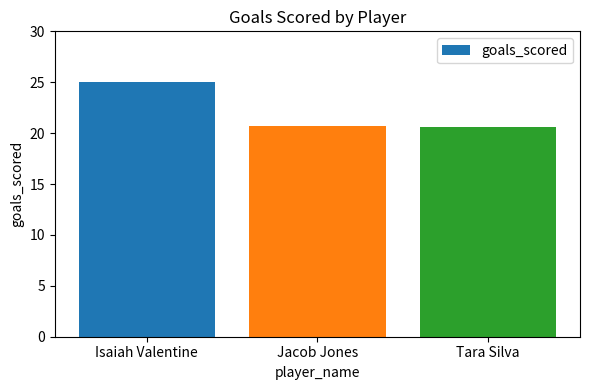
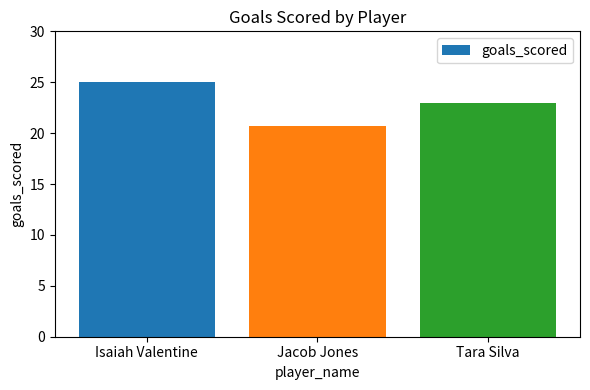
  {
    "Isaiah Valentine": 25.0,
    "Jacob Jones": 20.7,
-   "Tara Silva": 20.6
+   "Tara Silva": 23.0
  }
